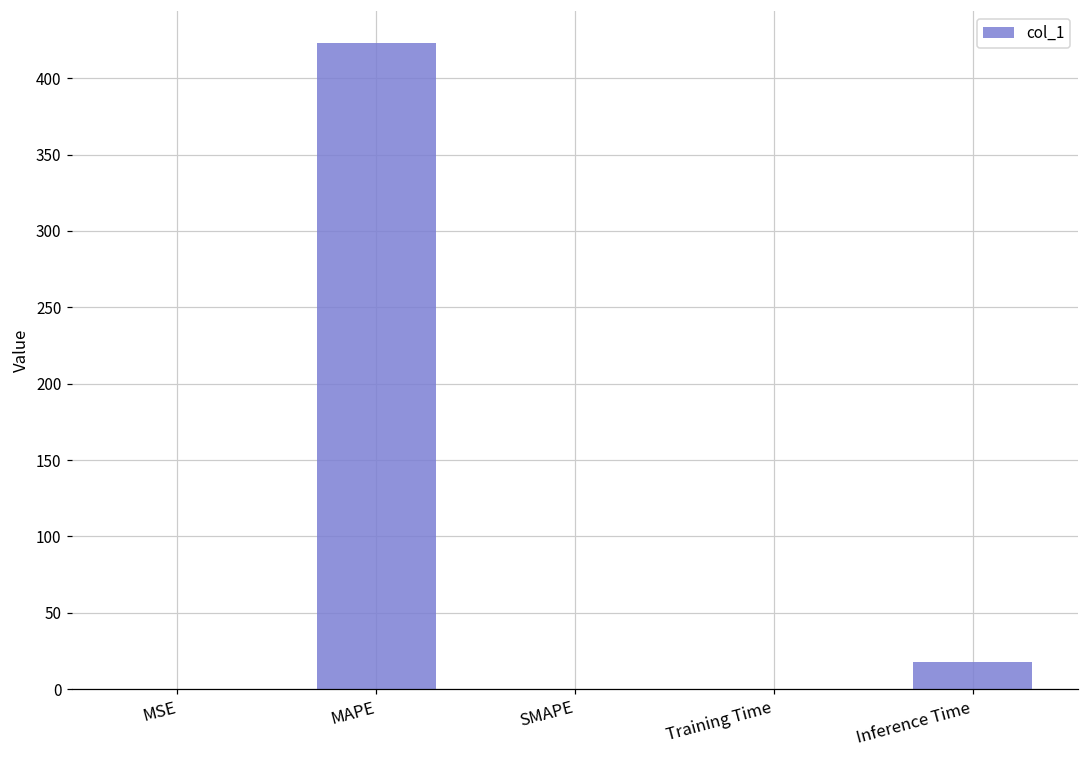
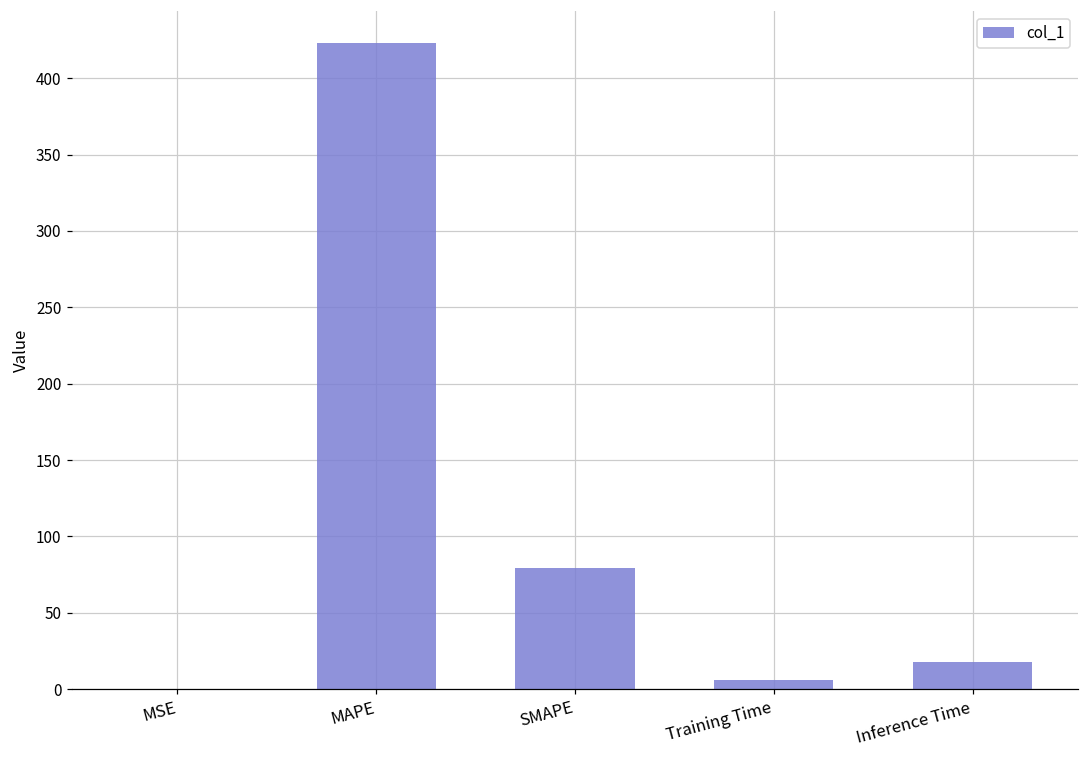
  {
    "MAPE": 423,
-   "SMAPE": 0,
-   "Training Time": 0,
+   "SMAPE": 80,
+   "Training Time": 6,
    "Inference Time": 18
  }
